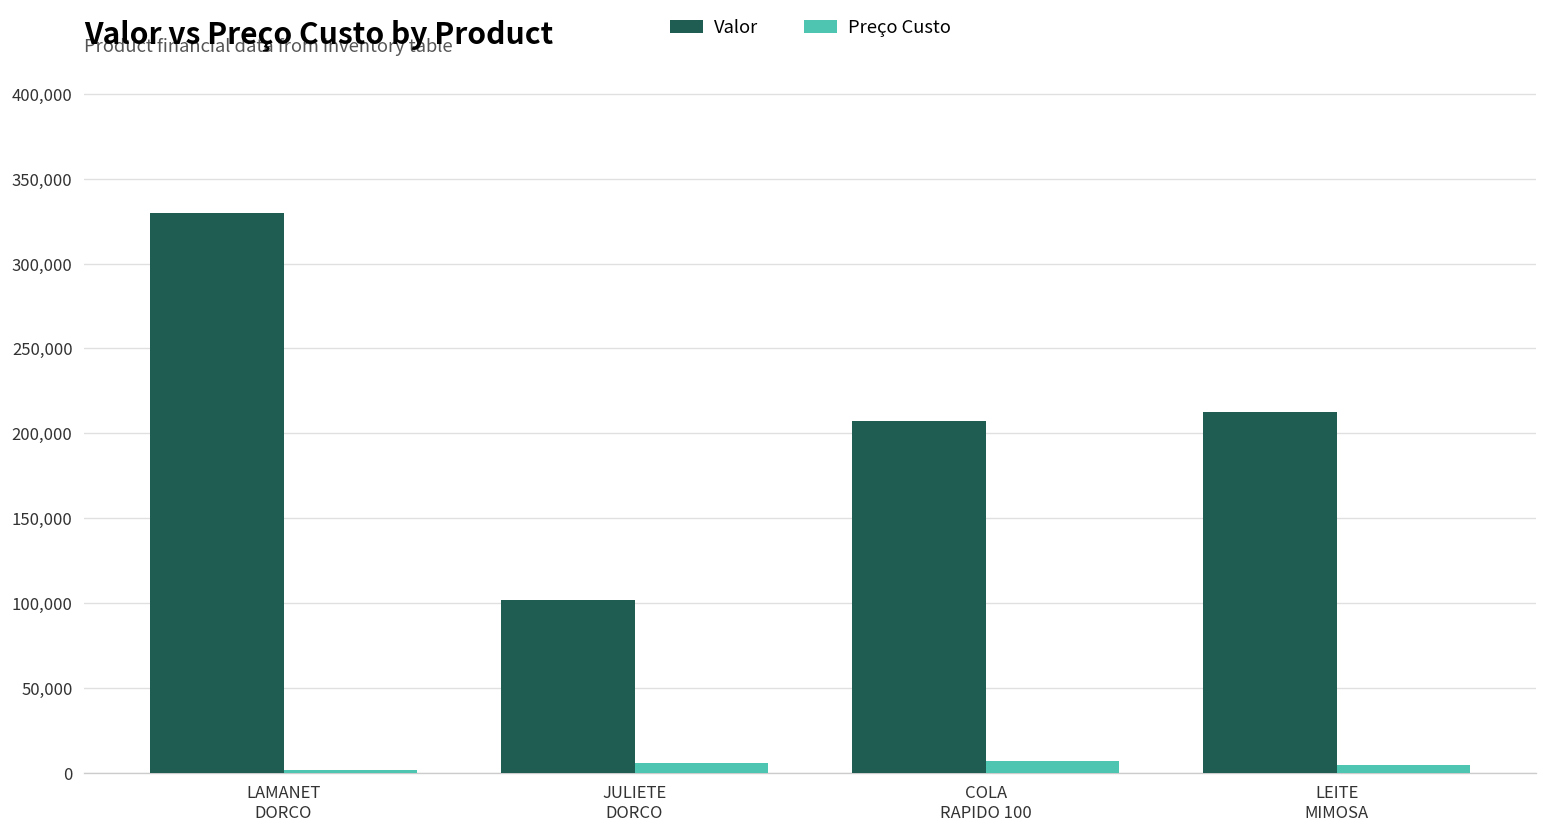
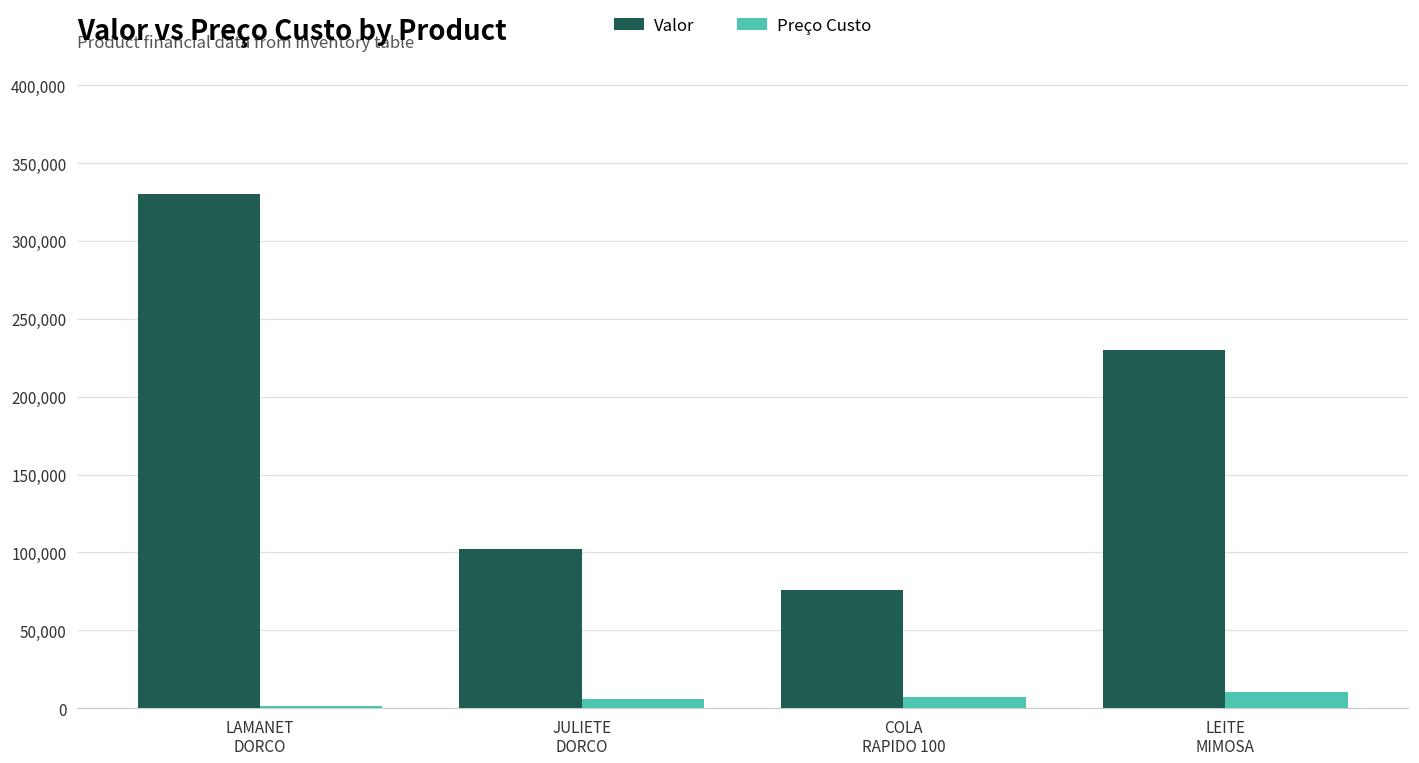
  {
    "Valor": {
      "LAMANET DORCO": "330,000",
      "JULIETE DORCO": "102,000",
-     "COLA RAPIDO 100": "207,000",
-     "LEITE MIMOSA": "213,000"
+     "COLA RAPIDO 100": "76,000",
+     "LEITE MIMOSA": "230,000"
    },
    "Preço Custo": {
      "JULIETE DORCO": "6,000",
      "COLA RAPIDO 100": "7,000",
-     "LEITE MIMOSA": "5,000"
+     "LEITE MIMOSA": "10,000"
    }
  }
